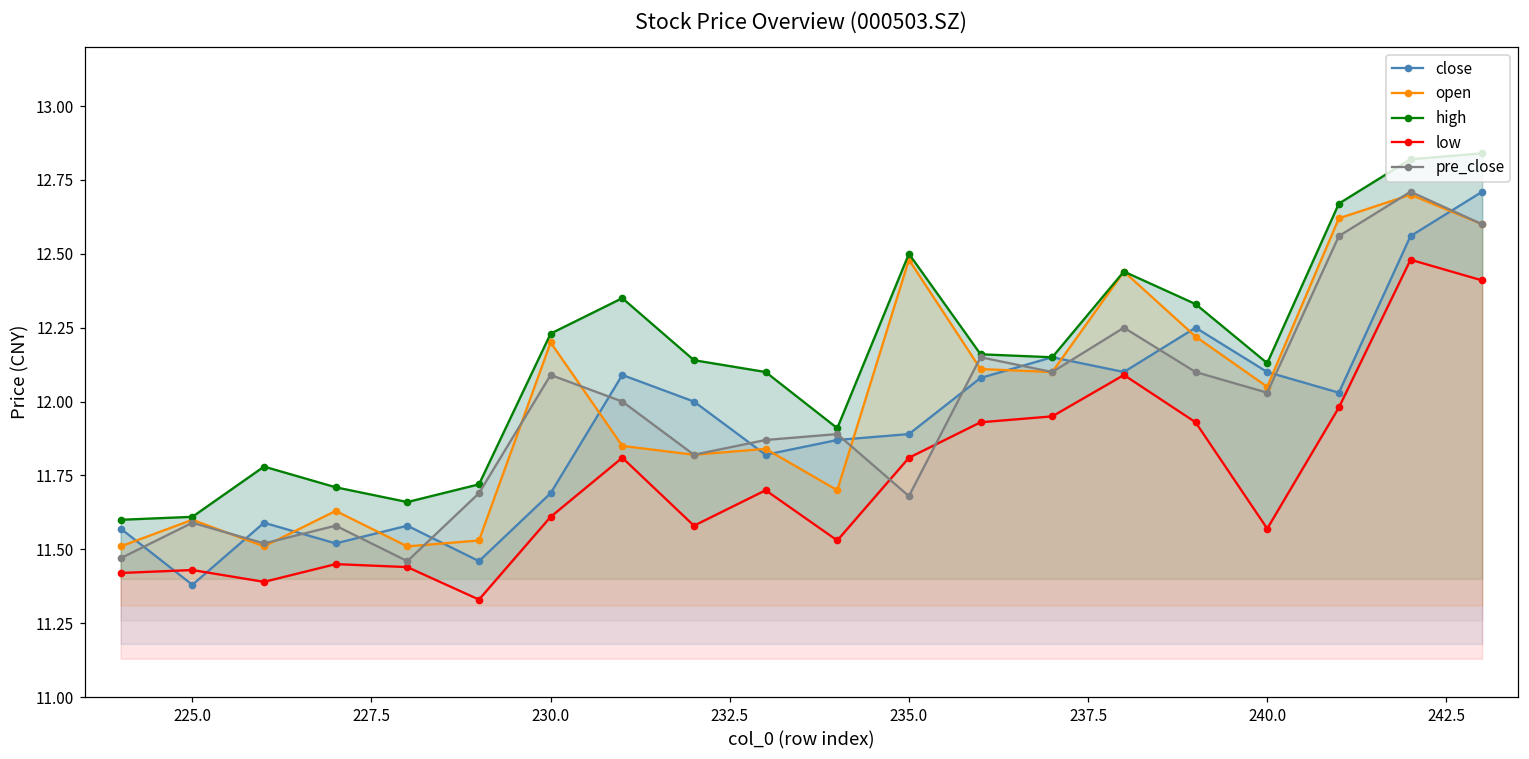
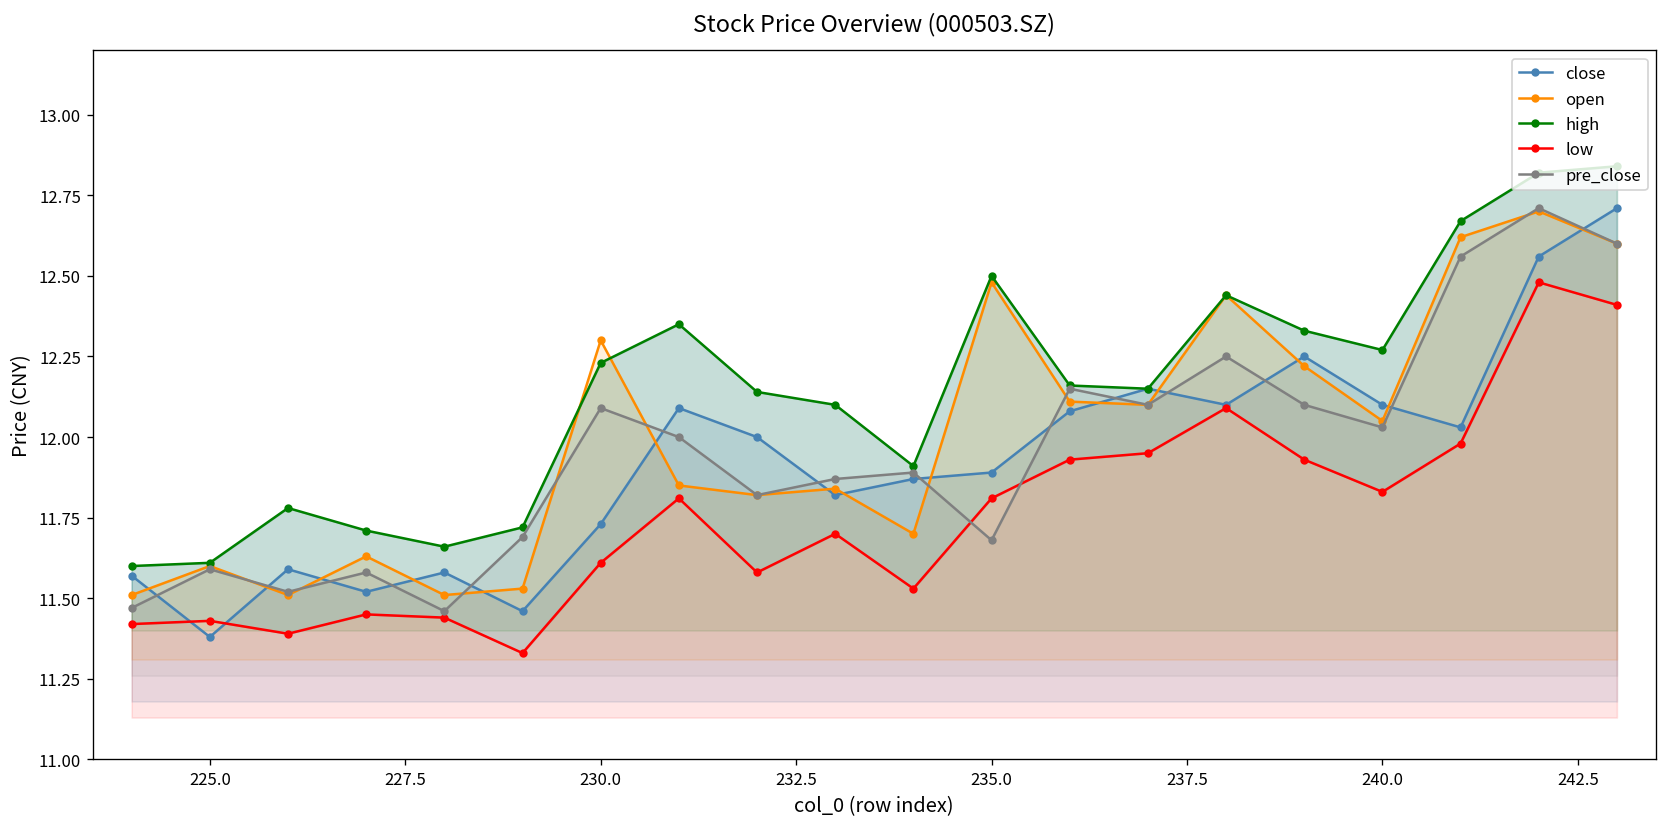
  {
    "close": {
      "225.0": 11.38,
-     "230.0": 11.69,
+     "230.0": 11.73,
      "235.0": 11.89,
      "240.0": 12.10
    },
    "open": {
      "225.0": 11.6,
-     "230.0": 12.2,
+     "230.0": 12.3,
      "235.0": 12.48,
      "240.0": 12.05
    },
    "high": {
      "225.0": 11.61,
      "230.0": 12.23,
      "235.0": 12.50,
-     "240.0": 12.13
+     "240.0": 12.27
    },
    "low": {
      "225.0": 11.43,
      "230.0": 11.61,
      "235.0": 11.81,
-     "240.0": 11.57
+     "240.0": 11.83
    },
    "pre_close": {
      "225.0": 11.59,
      "230.0": 12.09,
      "235.0": 11.68,
      "240.0": 12.03
    }
  }
